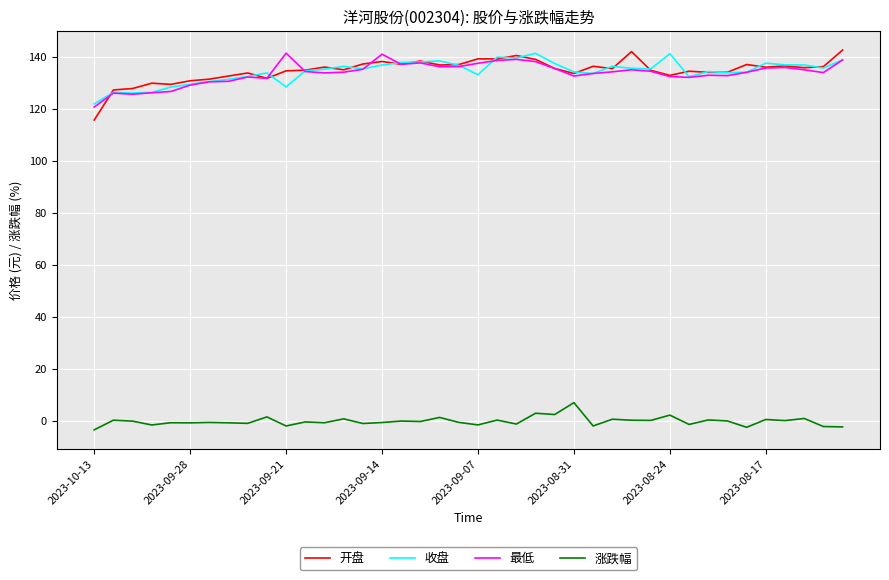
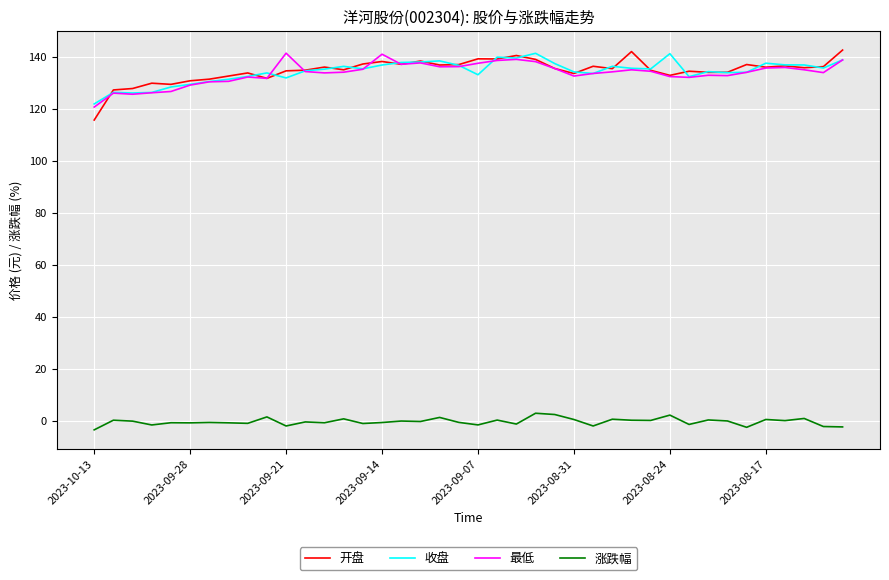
  {
    "开盘": {
      "2023-10-13": 116,
      "2023-09-28": 131,
      "2023-09-21": 135,
      "2023-09-14": 138,
      "2023-09-07": 139
    },
    "收盘": {
      "2023-10-13": 122,
-     "2023-09-21": 128,
+     "2023-09-21": 132,
      "2023-09-14": 137,
      "2023-09-07": 133,
      "2023-08-24": 141,
      "2023-08-17": 138
    },
    "最低": {
      "2023-10-13": 121,
      "2023-09-21": 141,
      "2023-09-14": 141,
      "2023-09-07": 138
    },
    "涨跌幅": {
      "2023-10-13": -4,
      "2023-09-28": -1,
      "2023-09-21": -2,
      "2023-09-14": -1,
      "2023-09-07": -2,
-     "2023-08-31": 7,
+     "2023-08-31": 0,
      "2023-08-24": 2,
      "2023-08-17": 0
    }
  }
